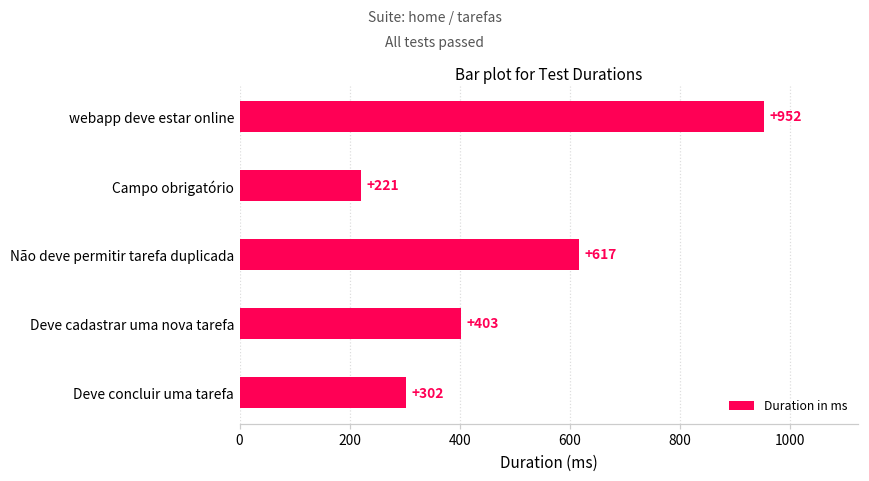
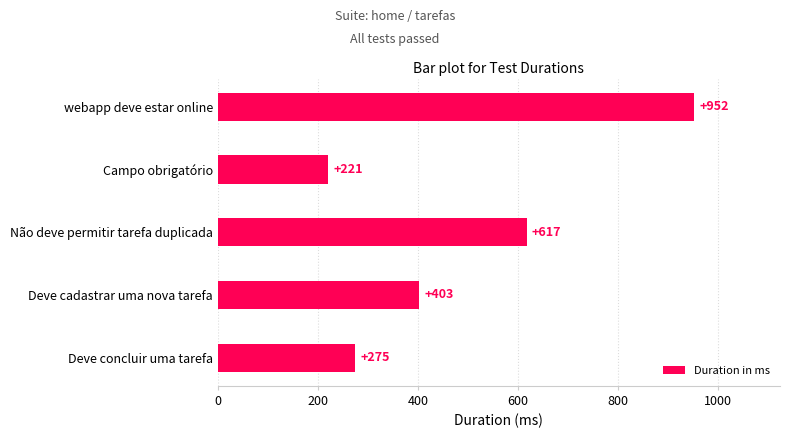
  {
    "webapp deve estar online": "+952",
    "Campo obrigatório": "+221",
    "Não deve permitir tarefa duplicada": "+617",
    "Deve cadastrar uma nova tarefa": "+403",
-   "Deve concluir uma tarefa": "+302"
+   "Deve concluir uma tarefa": "+275"
  }
